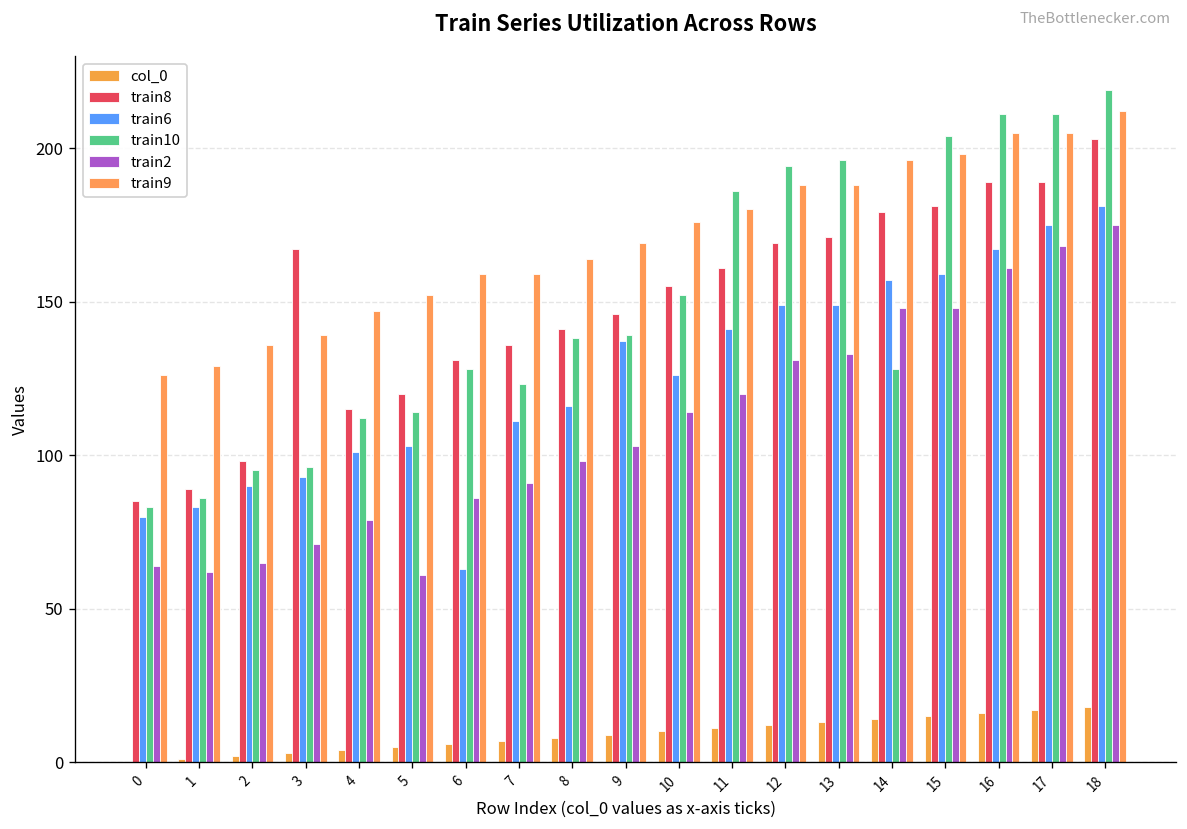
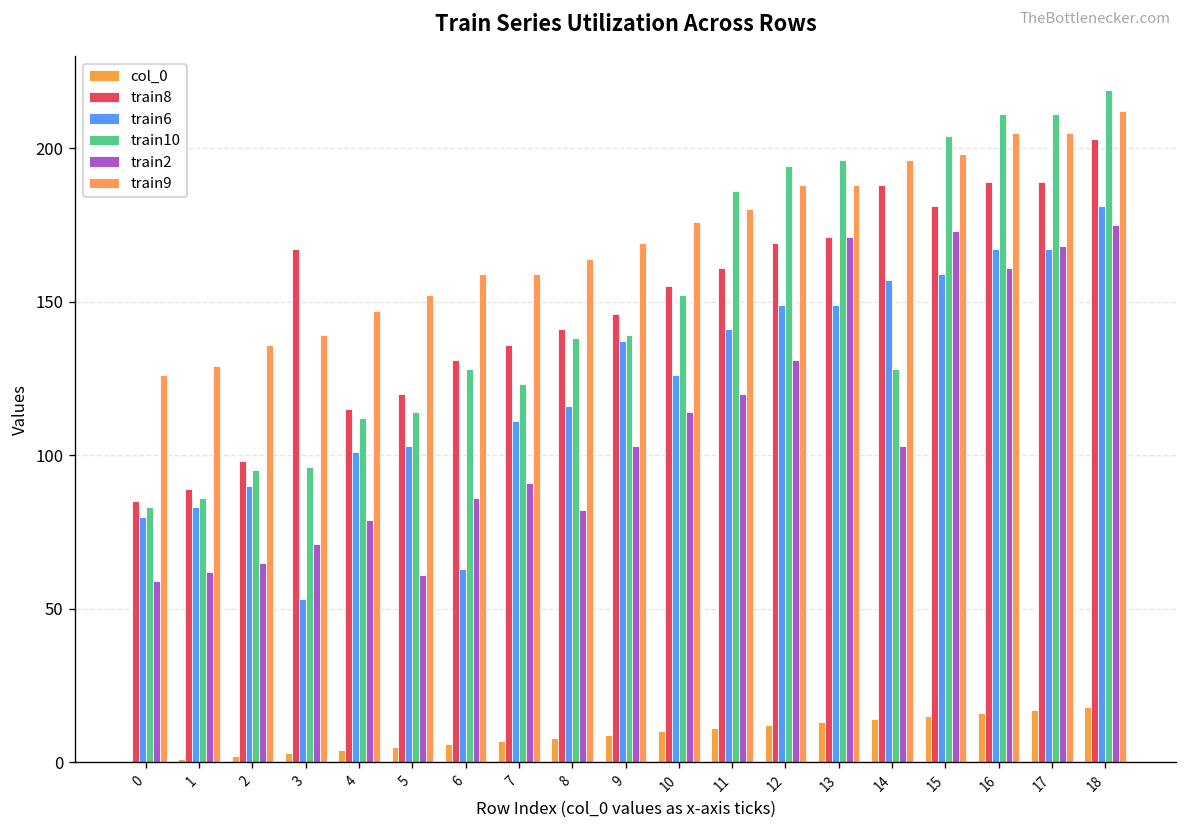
  {
    "train8": {
      "0": 85,
      "1": 89,
      "2": 98,
      "3": 167,
      "4": 115,
      "5": 120,
      "6": 131,
      "7": 136,
      "8": 141,
      "9": 146,
      "10": 155,
      "11": 161,
      "12": 169,
      "13": 171,
-     "14": 179,
+     "14": 188,
      "15": 181,
      "16": 189,
      "17": 189,
      "18": 203
    },
    "train6": {
      "0": 80,
      "1": 83,
      "2": 90,
-     "3": 93,
+     "3": 53,
      "4": 101,
      "5": 103,
      "6": 63,
      "7": 111,
      "8": 116,
      "9": 137,
      "10": 126,
      "11": 141,
      "12": 149,
      "13": 149,
      "14": 157,
      "15": 159,
      "16": 167,
-     "17": 175,
+     "17": 167,
      "18": 181
    },
    "train10": {
      "0": 83,
      "1": 86,
      "2": 95,
      "3": 96,
      "4": 112,
      "5": 114,
      "6": 128,
      "7": 123,
      "8": 138,
      "9": 139,
      "10": 152,
      "11": 186,
      "12": 194,
      "13": 196,
      "14": 128,
      "15": 204,
      "16": 211,
      "17": 211,
      "18": 219
    },
    "train2": {
-     "0": 64,
+     "0": 59,
      "1": 62,
      "2": 65,
      "3": 71,
      "4": 79,
      "5": 61,
      "6": 86,
      "7": 91,
-     "8": 98,
+     "8": 82,
      "9": 103,
      "10": 114,
      "11": 120,
      "12": 131,
-     "13": 133,
-     "14": 148,
-     "15": 148,
+     "13": 171,
+     "14": 103,
+     "15": 173,
      "16": 161,
      "17": 168,
      "18": 175
    }
  }
